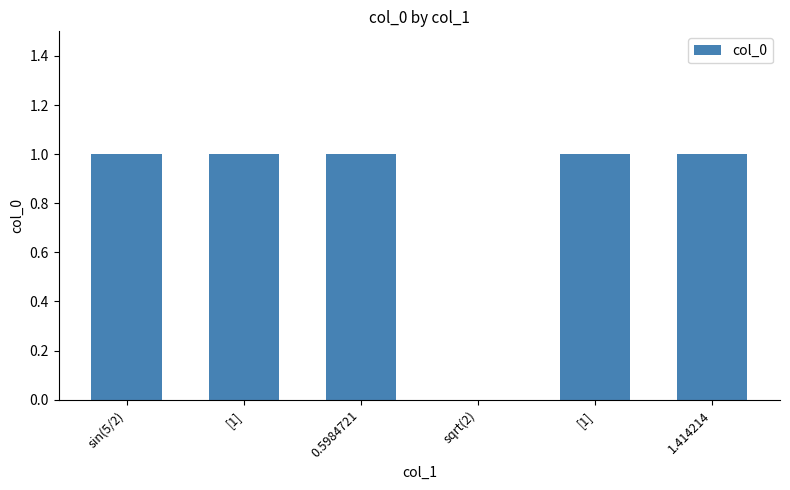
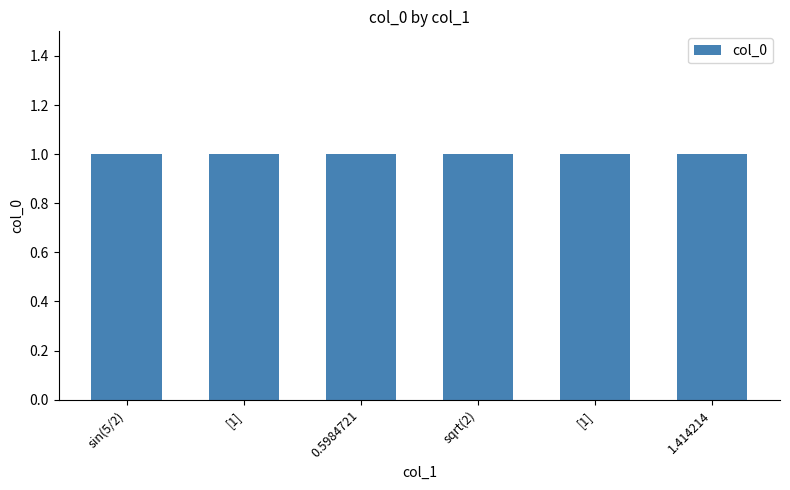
  {
    "sin(5/2)": 1,
    "0.5984721": 1,
-   "sqrt(2)": 0,
+   "sqrt(2)": 1,
    "1.414214": 1
  }
